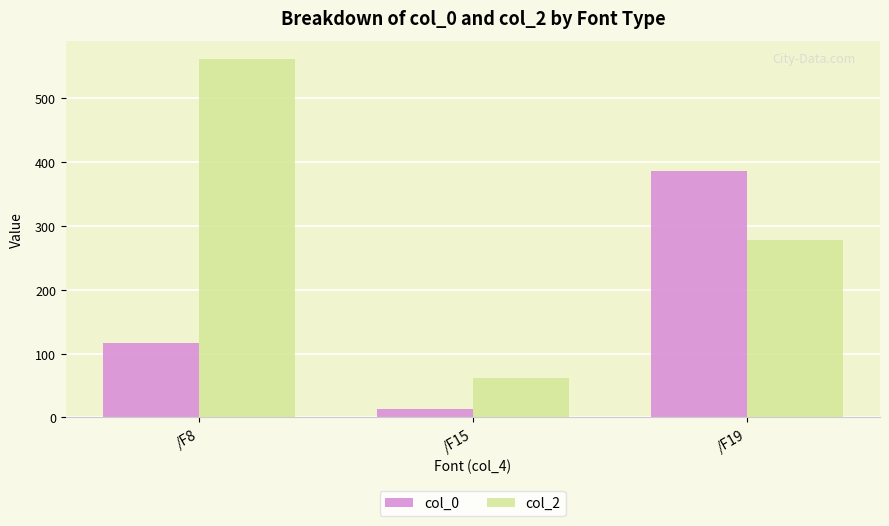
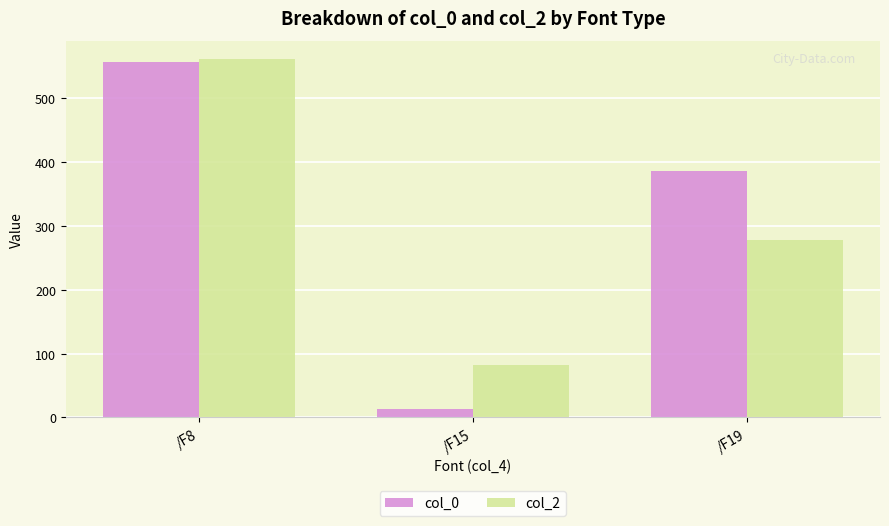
  {
    "col_0": {
-     "/F8": 120,
+     "/F8": 560,
      "/F15": 10,
      "/F19": 390
    },
    "col_2": {
      "/F8": 560,
-     "/F15": 60,
+     "/F15": 80,
      "/F19": 280
    }
  }
